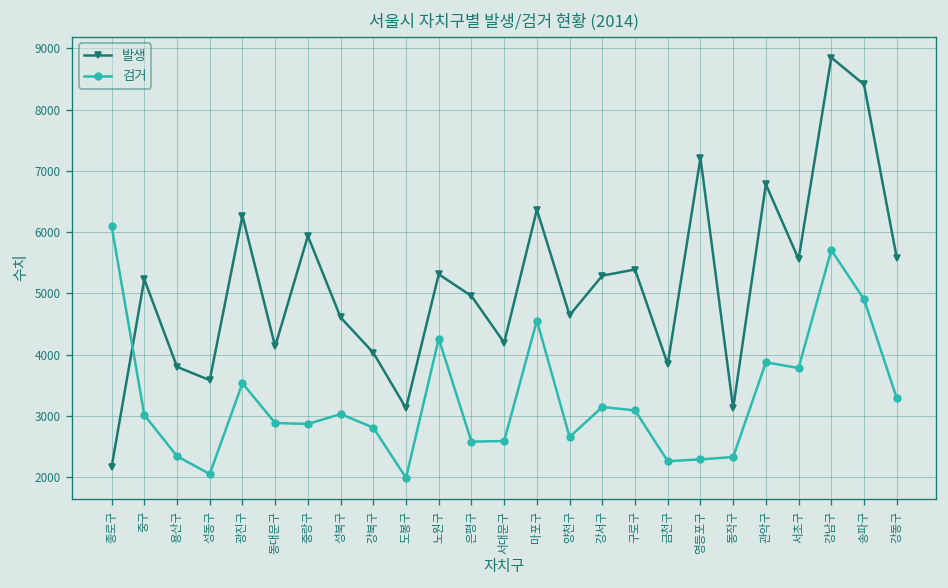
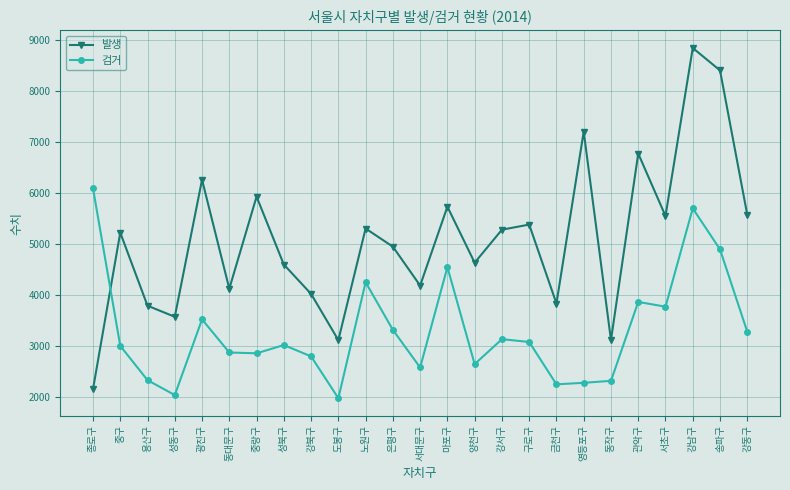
  {
    "발생": {
      "종로구": 2200,
      "중구": 5200,
      "용산구": 3800,
      "성동구": 3600,
      "광진구": 6300,
      "동대문구": 4100,
      "중랑구": 5900,
      "성북구": 4600,
      "강북구": 4000,
      "도봉구": 3100,
      "노원구": 5300,
      "은평구": 5000,
      "서대문구": 4200,
-     "마포구": 6400,
+     "마포구": 5700,
      "양천구": 4600,
      "강서구": 5300,
      "구로구": 5400,
      "금천구": 3800,
      "영등포구": 7200,
      "동작구": 3100,
      "관악구": 6800,
      "서초구": 5600,
      "강남구": 8900,
      "송파구": 8400,
      "강동구": 5600
    },
    "검거": {
      "종로구": 6100,
      "중구": 3000,
      "용산구": 2300,
      "성동구": 2000,
      "광진구": 3500,
      "동대문구": 2900,
      "중랑구": 2900,
      "성북구": 3000,
      "강북구": 2800,
      "도봉구": 2000,
      "노원구": 4300,
-     "은평구": 2600,
+     "은평구": 3300,
      "서대문구": 2600,
      "마포구": 4600,
      "양천구": 2700,
      "강서구": 3100,
      "구로구": 3100,
      "금천구": 2300,
      "영등포구": 2300,
      "동작구": 2300,
      "관악구": 3900,
      "서초구": 3800,
      "강남구": 5700,
      "송파구": 4900,
      "강동구": 3300
    }
  }
